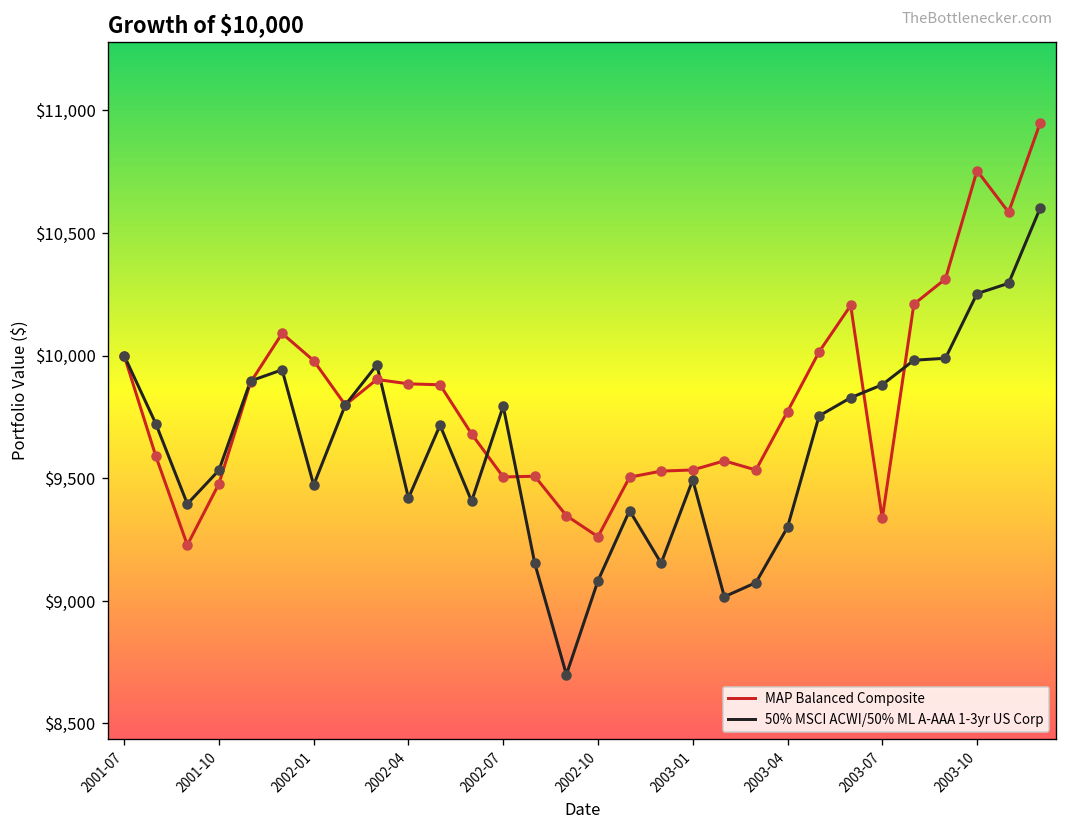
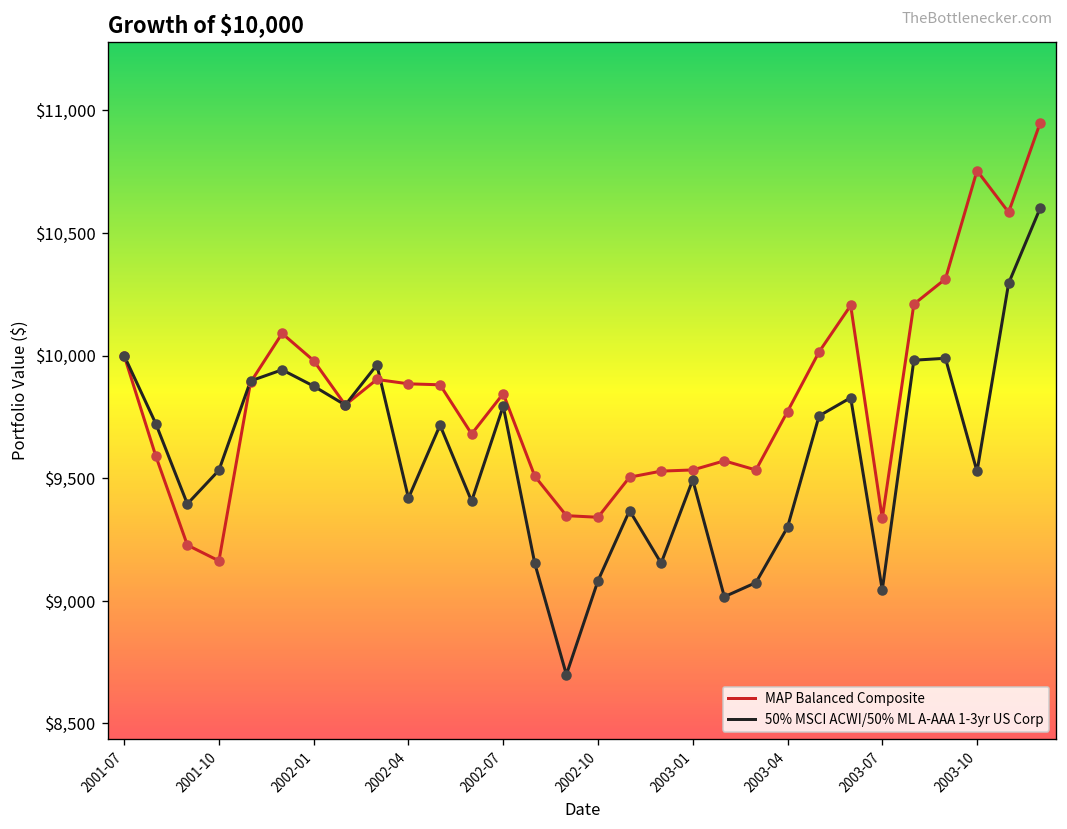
  {
    "MAP Balanced Composite": {
-     "2001-10": "$9,480",
+     "2001-10": "$9,160",
      "2002-01": "$9,980",
      "2002-04": "$9,880",
-     "2002-07": "$9,510",
-     "2002-10": "$9,260",
+     "2002-07": "$9,850",
+     "2002-10": "$9,340",
      "2003-01": "$9,530",
      "2003-04": "$9,770",
      "2003-07": "$9,340",
      "2003-10": "$10,750"
    },
    "50% MSCI ACWI/50% ML A-AAA 1-3yr US Corp": {
      "2001-10": "$9,530",
-     "2002-01": "$9,470",
+     "2002-01": "$9,880",
      "2002-04": "$9,420",
      "2002-07": "$9,790",
      "2002-10": "$9,080",
      "2003-01": "$9,490",
      "2003-04": "$9,300",
-     "2003-07": "$9,880",
-     "2003-10": "$10,250"
+     "2003-07": "$9,040",
+     "2003-10": "$9,530"
    }
  }
